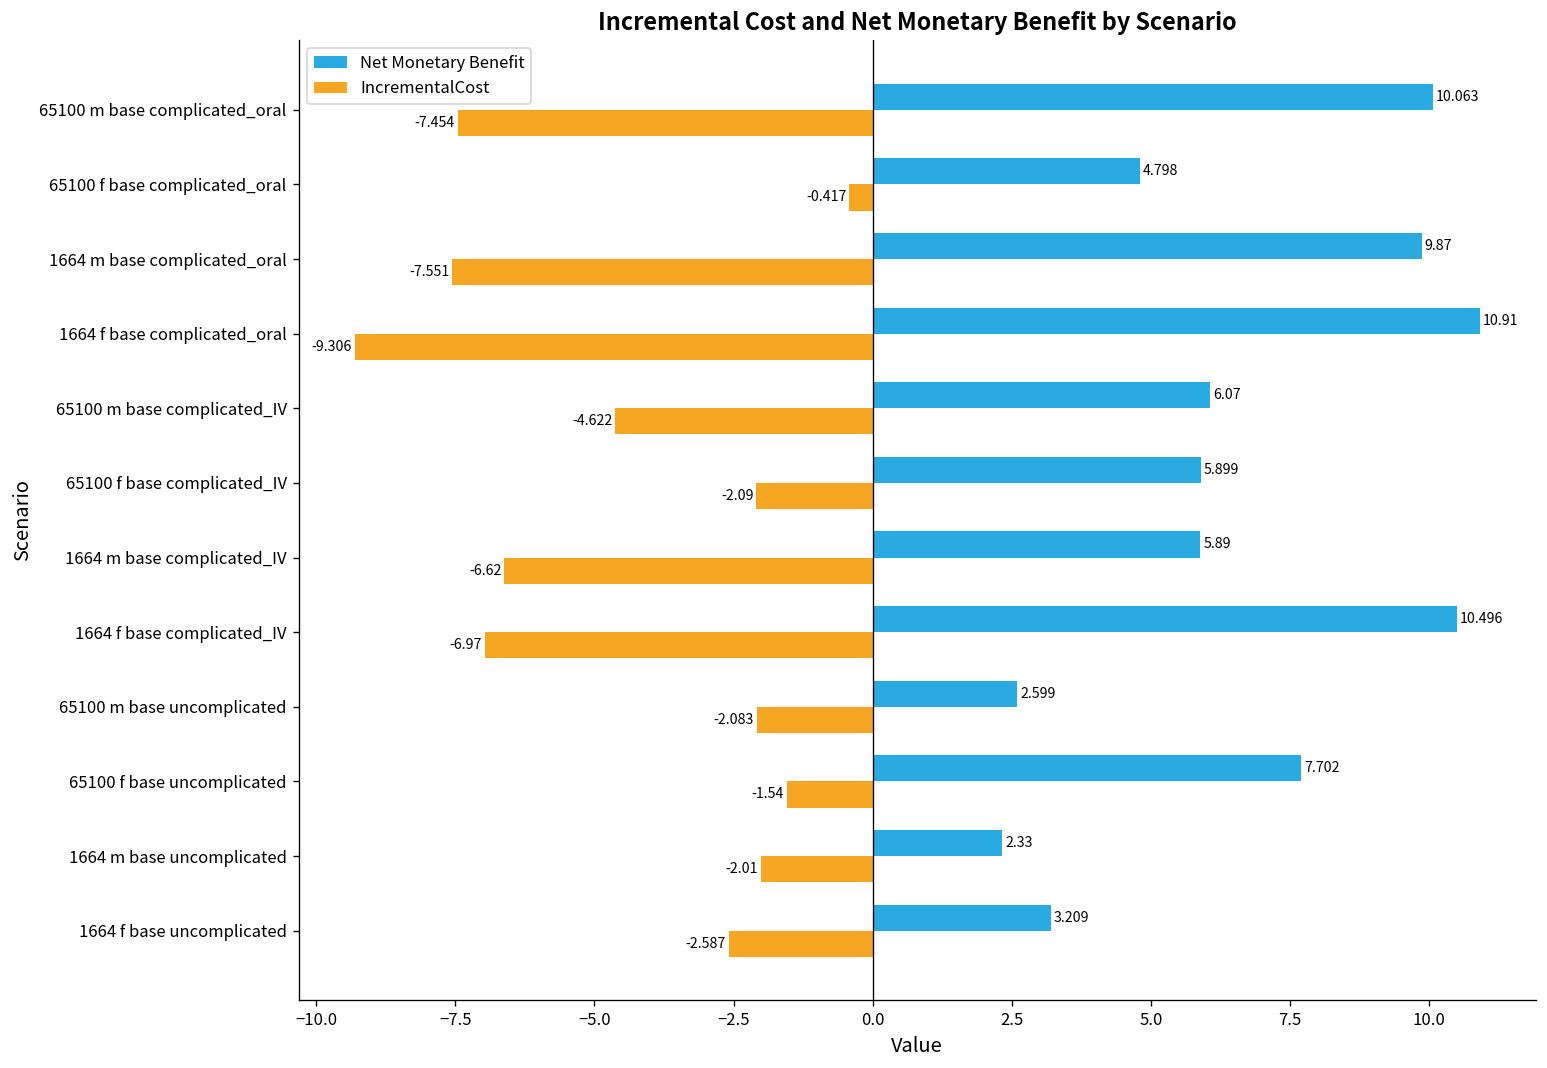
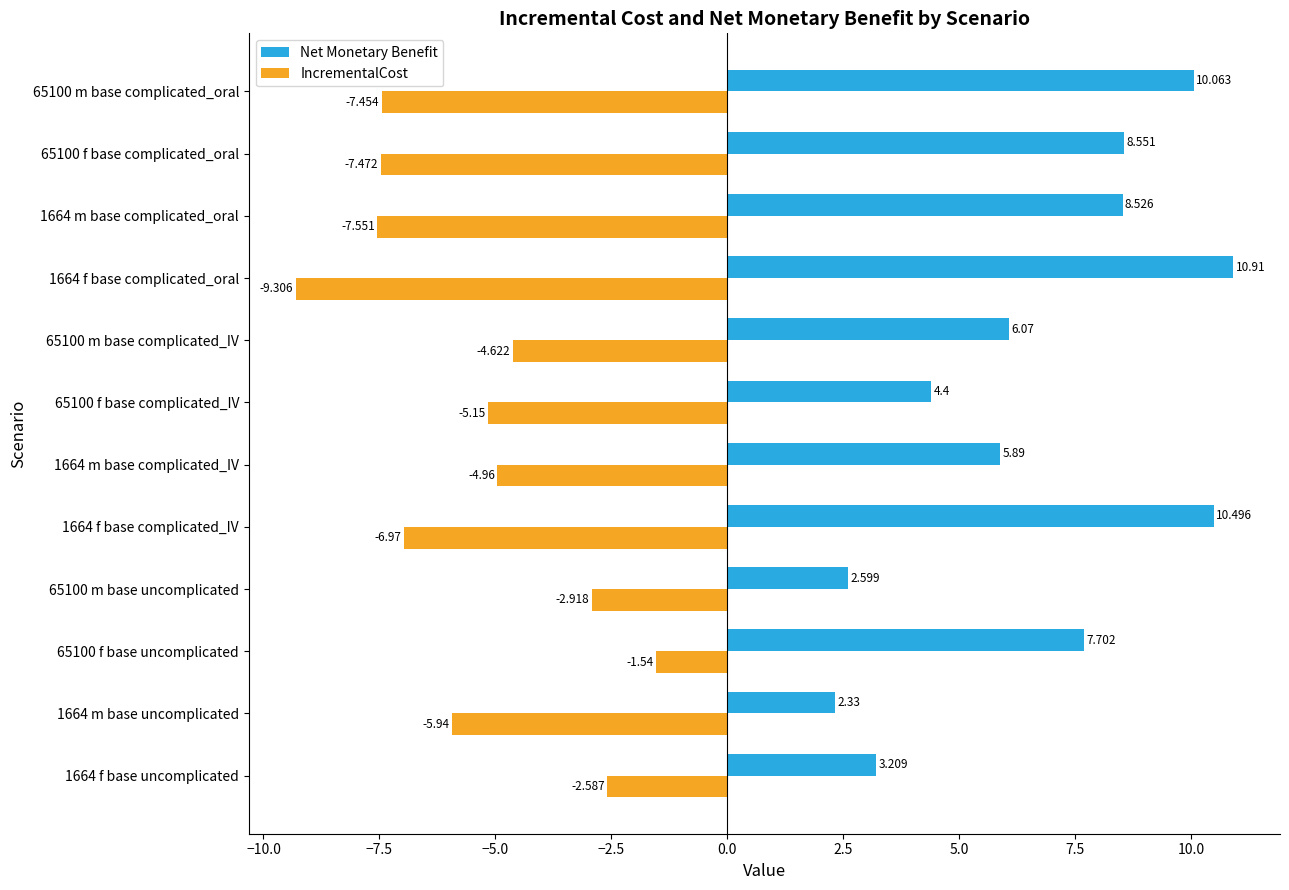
  {
    "Net Monetary Benefit": {
      "65100 m base complicated_oral": 10.063,
-     "65100 f base complicated_oral": 4.798,
-     "1664 m base complicated_oral": 9.87,
+     "65100 f base complicated_oral": 8.551,
+     "1664 m base complicated_oral": 8.526,
      "1664 f base complicated_oral": 10.91,
      "65100 m base complicated_IV": 6.07,
-     "65100 f base complicated_IV": 5.899,
+     "65100 f base complicated_IV": 4.4,
      "1664 m base complicated_IV": 5.89,
      "1664 f base complicated_IV": 10.496,
      "65100 m base uncomplicated": 2.599,
      "65100 f base uncomplicated": 7.702,
      "1664 m base uncomplicated": 2.33,
      "1664 f base uncomplicated": 3.209
    },
    "IncrementalCost": {
      "65100 m base complicated_oral": -7.454,
-     "65100 f base complicated_oral": -0.417,
+     "65100 f base complicated_oral": -7.472,
      "1664 m base complicated_oral": -7.551,
      "1664 f base complicated_oral": -9.306,
      "65100 m base complicated_IV": -4.622,
-     "65100 f base complicated_IV": -2.09,
-     "1664 m base complicated_IV": -6.62,
+     "65100 f base complicated_IV": -5.15,
+     "1664 m base complicated_IV": -4.96,
      "1664 f base complicated_IV": -6.97,
-     "65100 m base uncomplicated": -2.083,
+     "65100 m base uncomplicated": -2.918,
      "65100 f base uncomplicated": -1.54,
-     "1664 m base uncomplicated": -2.01,
+     "1664 m base uncomplicated": -5.94,
      "1664 f base uncomplicated": -2.587
    }
  }
